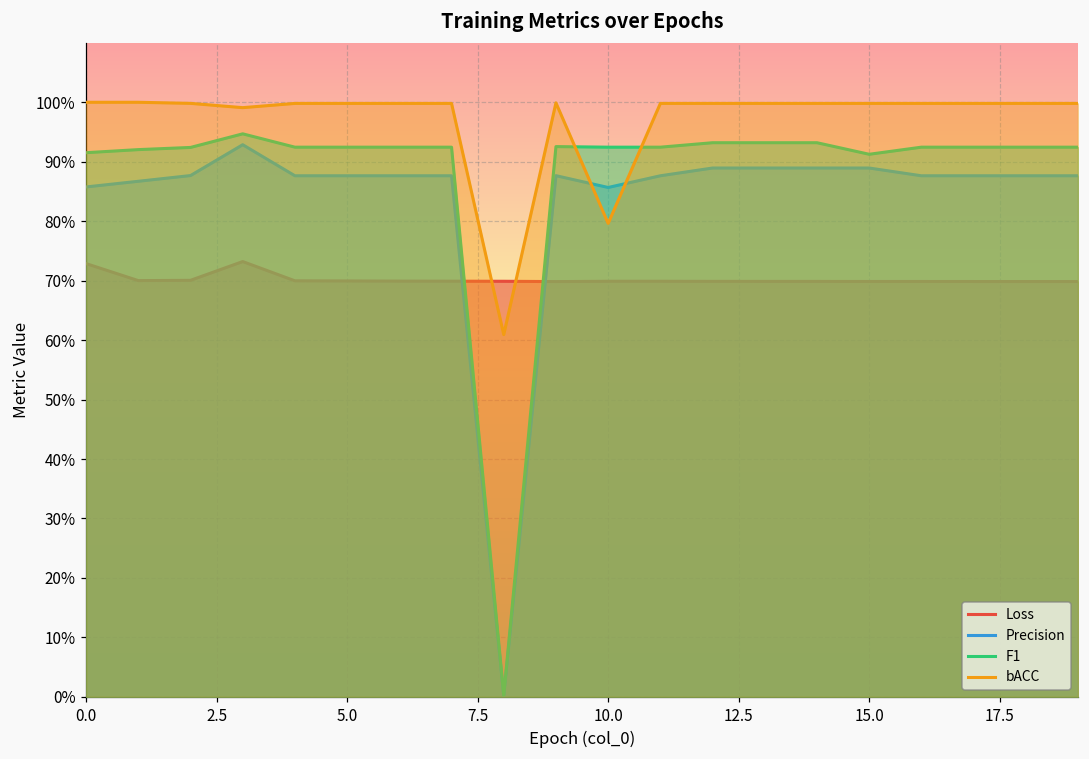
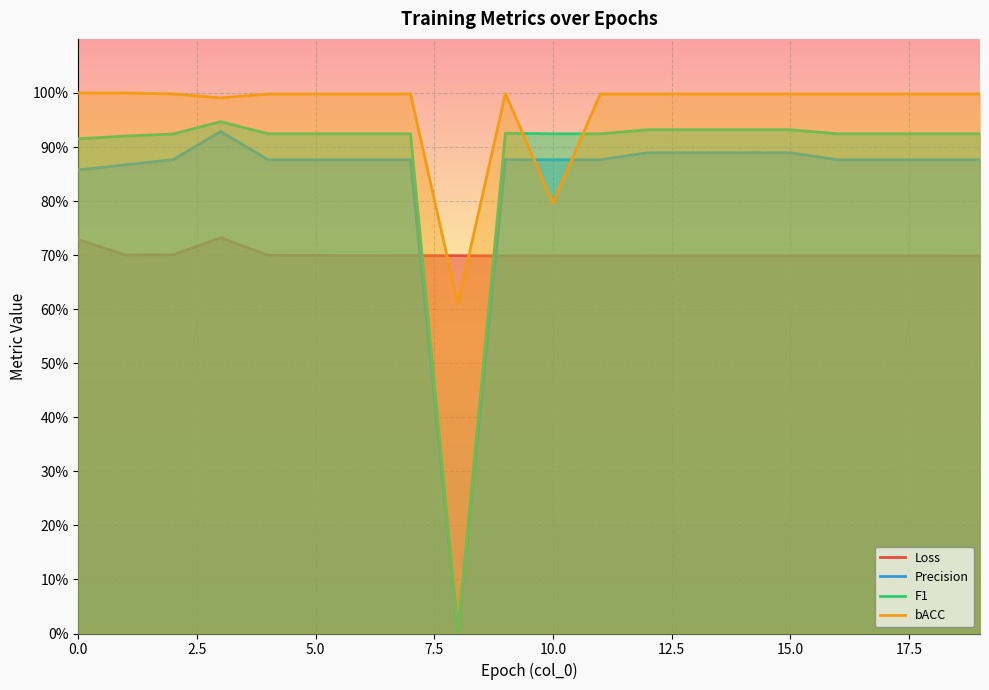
  {
    "Loss": {
      "0.0": "73%",
      "5.0": "70%",
      "10.0": "70%",
      "15.0": "70%"
    },
    "Precision": {
      "0.0": "86%",
      "5.0": "88%",
-     "10.0": "86%",
+     "10.0": "88%",
      "15.0": "89%"
    },
    "F1": {
      "0.0": "92%",
      "5.0": "92%",
      "10.0": "92%",
-     "15.0": "91%"
+     "15.0": "93%"
    },
    "bACC": {
      "0.0": "100%",
      "5.0": "100%",
      "10.0": "80%",
      "15.0": "100%"
    }
  }
